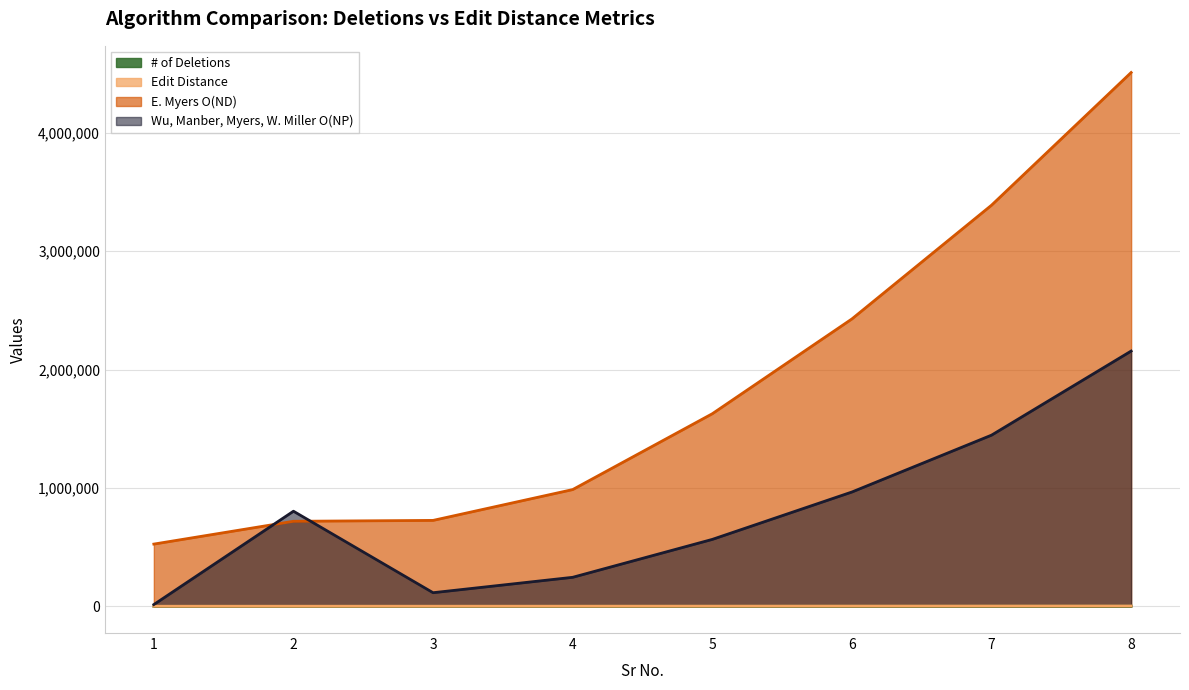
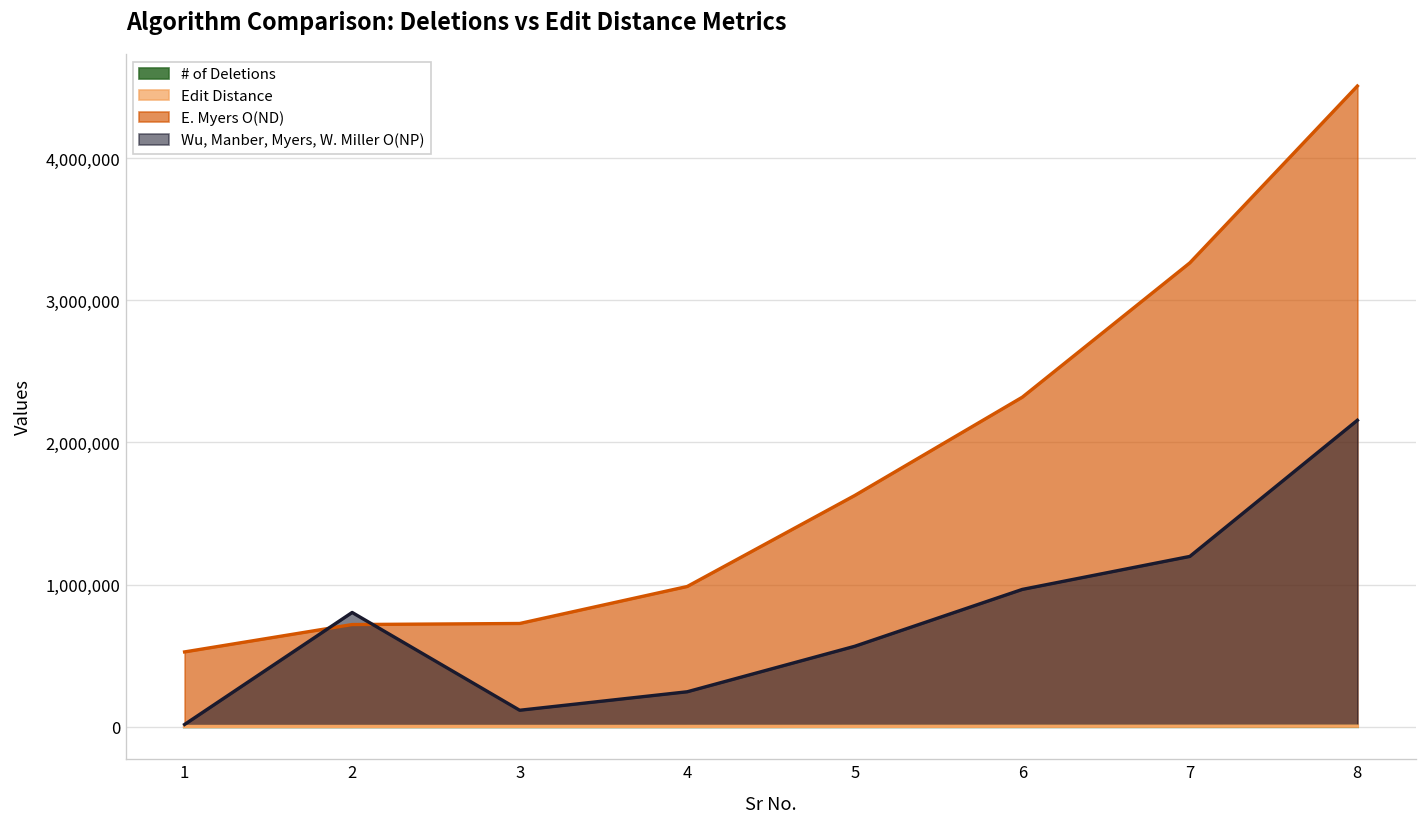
  {
    "Edit Distance": {
      "2": "0",
      "3": "0",
      "4": "0",
      "5": "0",
      "6": "0",
      "7": "0",
      "8": "0"
    },
    "E. Myers O(ND)": {
      "1": "530,000",
      "2": "720,000",
      "3": "730,000",
      "4": "990,000",
      "5": "1,630,000",
-     "6": "2,430,000",
-     "7": "3,390,000",
+     "6": "2,320,000",
+     "7": "3,260,000",
      "8": "4,510,000"
    },
    "Wu, Manber, Myers, W. Miller O(NP)": {
      "2": "800,000",
      "3": "120,000",
      "4": "250,000",
      "5": "570,000",
      "6": "970,000",
-     "7": "1,450,000",
+     "7": "1,200,000",
      "8": "2,160,000"
    }
  }
